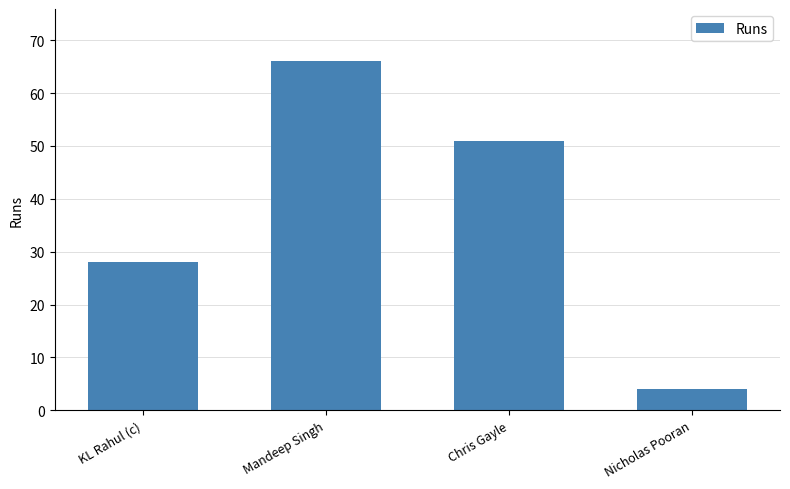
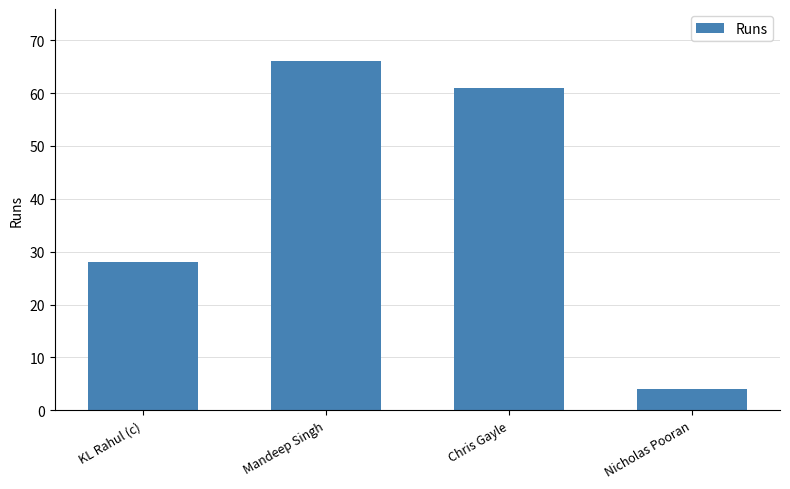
  {
    "KL Rahul (c)": 28,
    "Mandeep Singh": 66,
-   "Chris Gayle": 51,
+   "Chris Gayle": 61,
    "Nicholas Pooran": 4
  }
